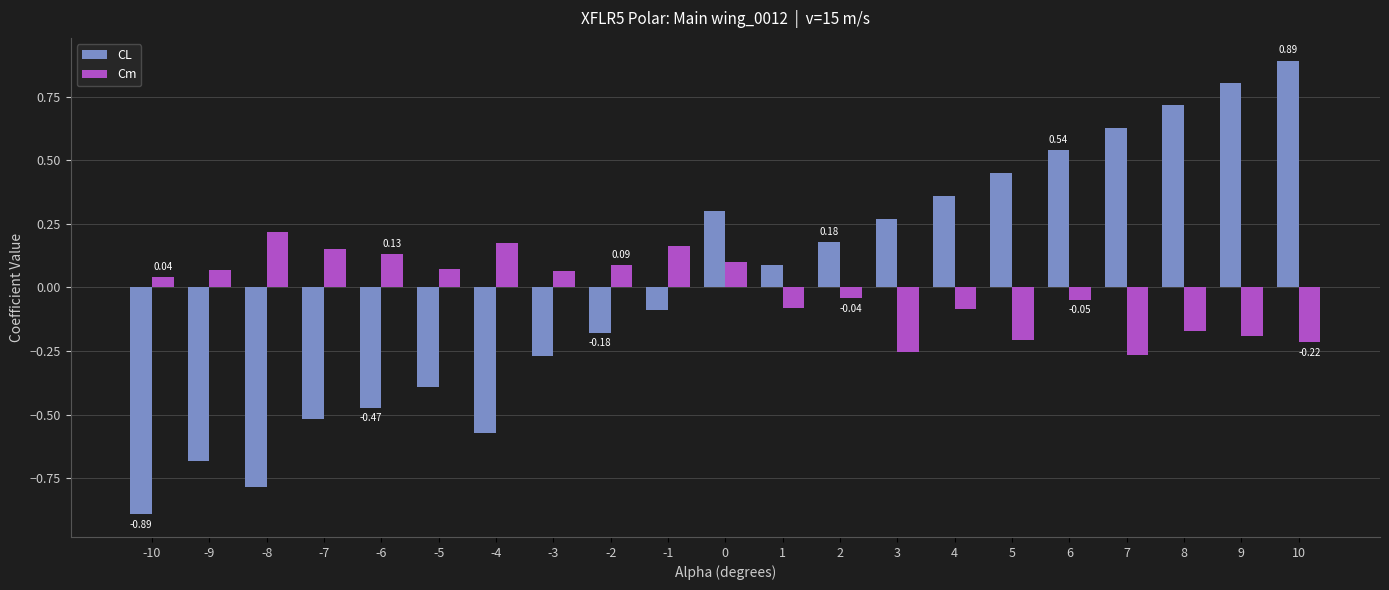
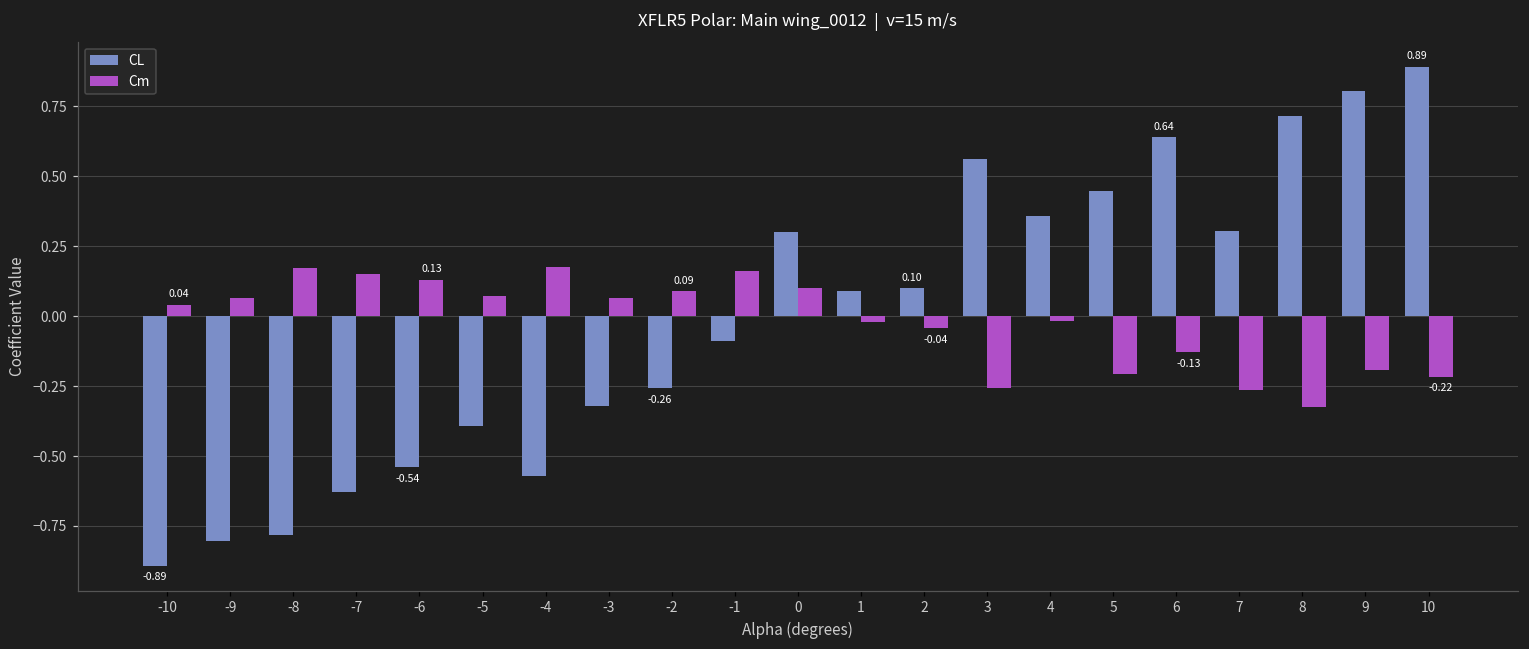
  {
    "CL": {
      "-10": -0.89,
-     "-9": -0.68,
-     "-7": -0.52,
-     "-6": -0.47,
-     "-3": -0.27,
-     "-2": -0.18,
-     "2": 0.18,
-     "3": 0.27,
-     "6": 0.54,
-     "7": 0.63,
+     "-9": -0.80,
+     "-7": -0.63,
+     "-6": -0.54,
+     "-3": -0.32,
+     "-2": -0.26,
+     "2": 0.10,
+     "3": 0.56,
+     "6": 0.64,
+     "7": 0.30,
      "10": 0.89
    },
    "Cm": {
      "-10": 0.04,
-     "-8": 0.22,
+     "-8": 0.17,
      "-6": 0.13,
      "-2": 0.09,
-     "1": -0.08,
+     "1": -0.02,
      "2": -0.04,
-     "4": -0.09,
-     "6": -0.05,
-     "8": -0.17,
+     "4": -0.02,
+     "6": -0.13,
+     "8": -0.33,
      "10": -0.22
    }
  }
